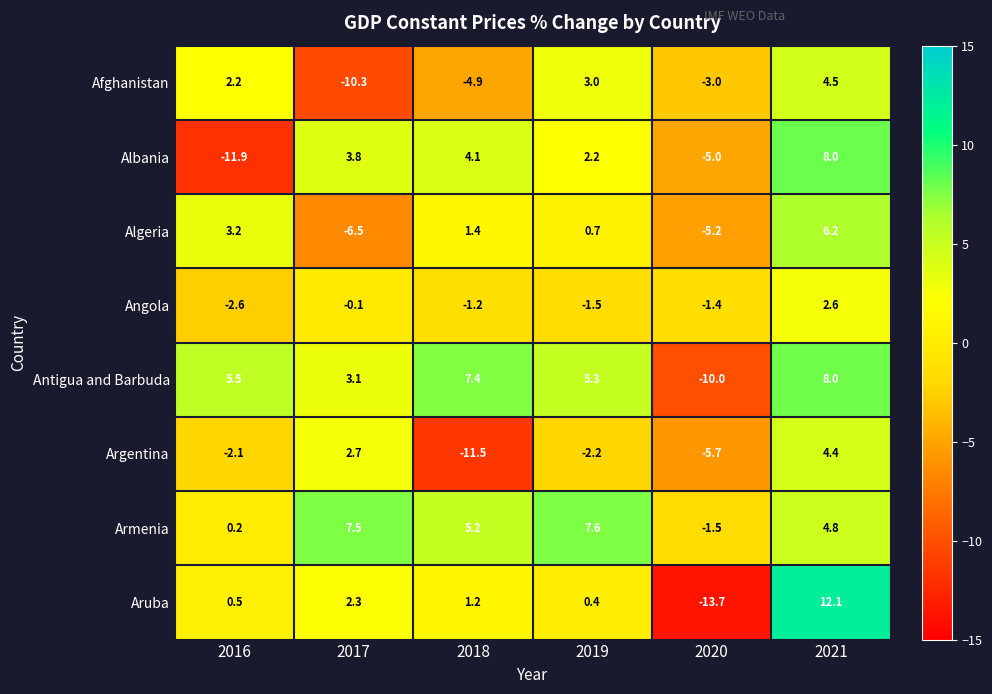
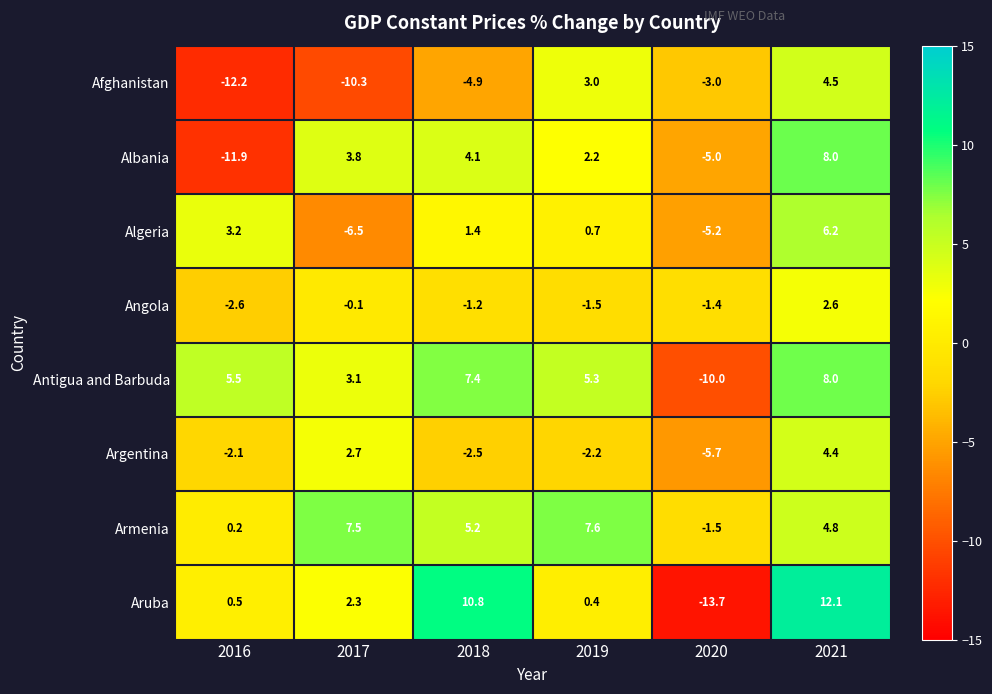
  {
    "Afghanistan": {
-     "2016": 2.2,
+     "2016": -12.2,
      "2017": -10.3,
      "2018": -4.9,
      "2019": 3.0,
      "2020": -3.0,
      "2021": 4.5
    },
    "Albania": {
      "2016": -11.9,
      "2017": 3.8,
      "2018": 4.1,
      "2019": 2.2,
      "2020": -5.0,
      "2021": 8.0
    },
    "Algeria": {
      "2016": 3.2,
      "2017": -6.5,
      "2018": 1.4,
      "2019": 0.7,
      "2020": -5.2,
      "2021": 6.2
    },
    "Angola": {
      "2016": -2.6,
      "2017": -0.1,
      "2018": -1.2,
      "2019": -1.5,
      "2020": -1.4,
      "2021": 2.6
    },
    "Antigua and Barbuda": {
      "2016": 5.5,
      "2017": 3.1,
      "2018": 7.4,
      "2019": 5.3,
      "2020": -10.0,
      "2021": 8.0
    },
    "Argentina": {
      "2016": -2.1,
      "2017": 2.7,
-     "2018": -11.5,
+     "2018": -2.5,
      "2019": -2.2,
      "2020": -5.7,
      "2021": 4.4
    },
    "Armenia": {
      "2016": 0.2,
      "2017": 7.5,
      "2018": 5.2,
      "2019": 7.6,
      "2020": -1.5,
      "2021": 4.8
    },
    "Aruba": {
      "2016": 0.5,
      "2017": 2.3,
-     "2018": 1.2,
+     "2018": 10.8,
      "2019": 0.4,
      "2020": -13.7,
      "2021": 12.1
    }
  }
